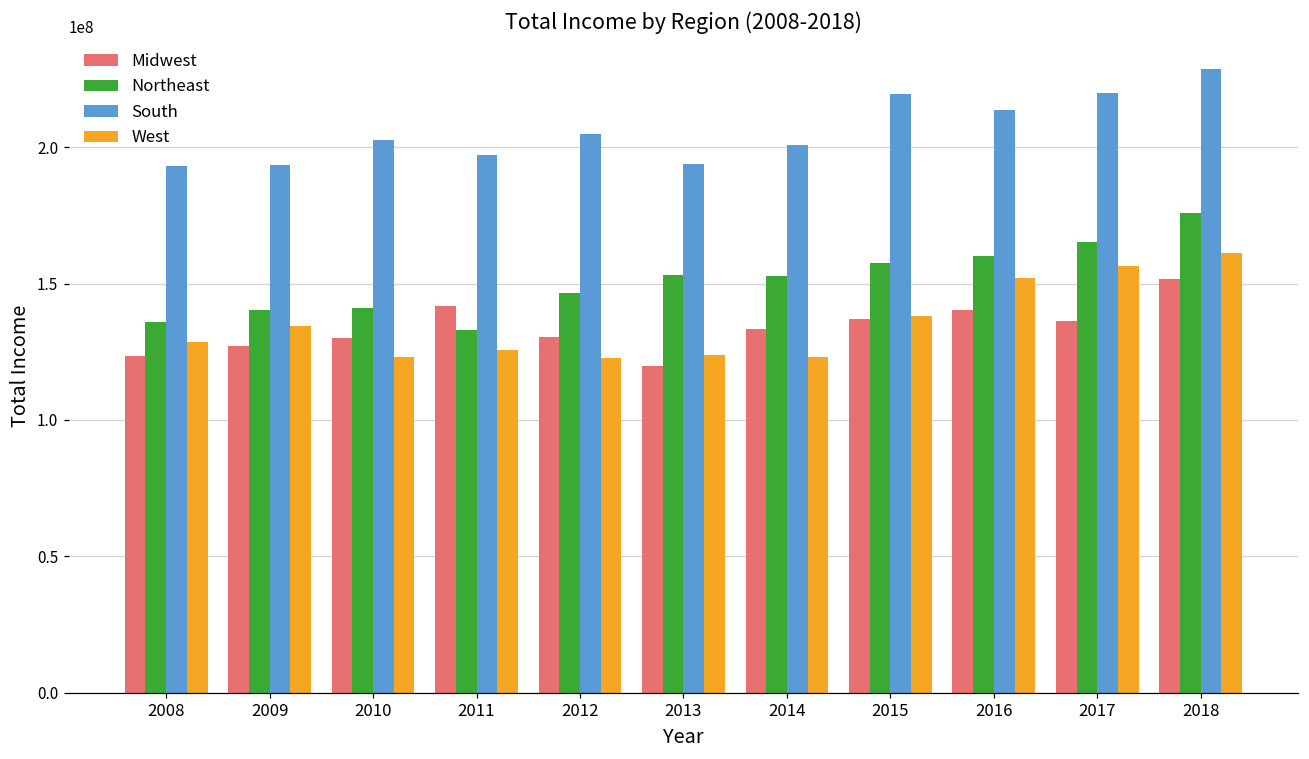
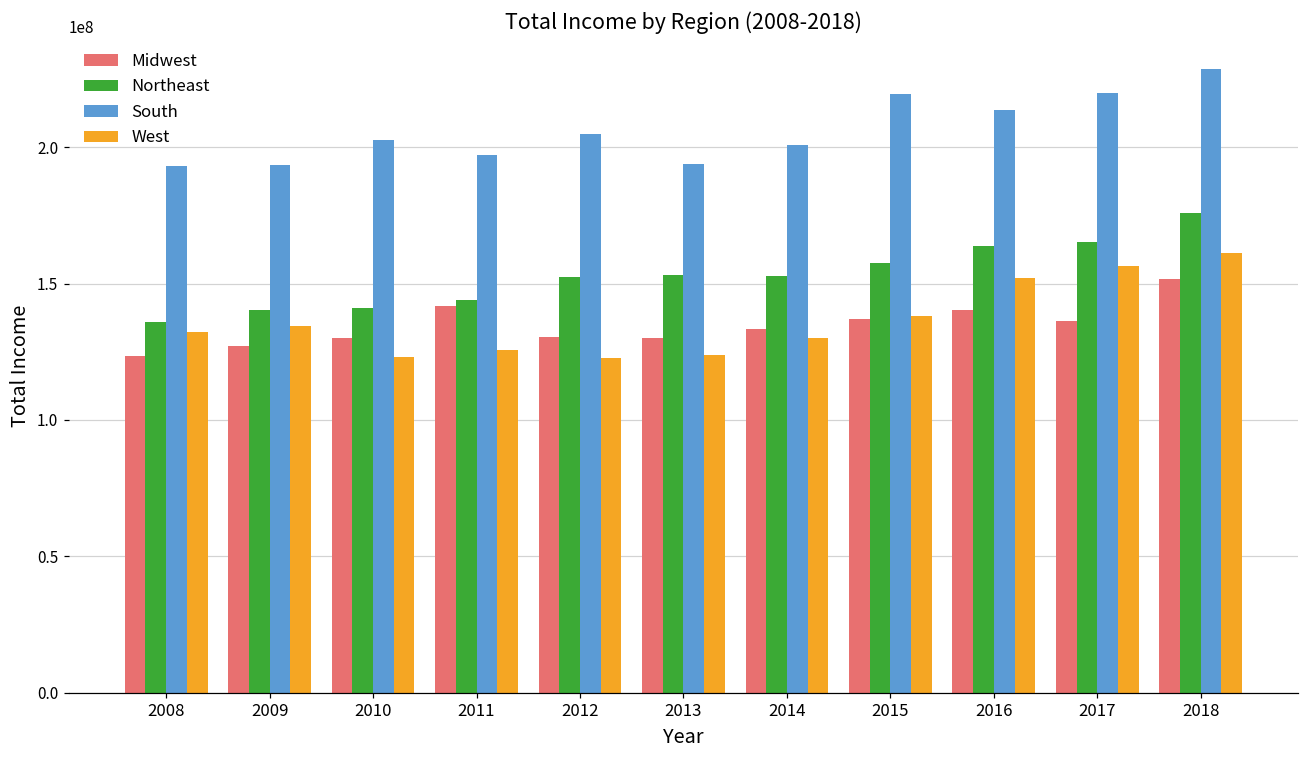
  {
    "Midwest": {
      "2008": 123000000,
      "2009": 127000000,
      "2010": 130000000,
      "2011": 142000000,
      "2012": 130000000,
-     "2013": 120000000,
+     "2013": 130000000,
      "2014": 133000000,
      "2015": 137000000,
      "2016": 140000000,
      "2017": 136000000,
      "2018": 152000000
    },
    "Northeast": {
      "2008": 136000000,
      "2009": 140000000,
      "2010": 141000000,
-     "2011": 133000000,
-     "2012": 147000000,
+     "2011": 144000000,
+     "2012": 152000000,
      "2013": 153000000,
      "2014": 153000000,
      "2015": 158000000,
-     "2016": 160000000,
+     "2016": 164000000,
      "2017": 165000000,
      "2018": 176000000
    },
    "South": {
      "2008": 193000000,
      "2009": 193000000,
      "2010": 203000000,
      "2011": 197000000,
      "2012": 205000000,
      "2013": 194000000,
      "2014": 201000000,
      "2015": 219000000,
      "2016": 214000000,
      "2017": 220000000,
      "2018": 229000000
    },
    "West": {
-     "2008": 129000000,
+     "2008": 132000000,
      "2009": 134000000,
      "2010": 123000000,
      "2011": 126000000,
      "2012": 123000000,
      "2013": 124000000,
-     "2014": 123000000,
+     "2014": 130000000,
      "2015": 138000000,
      "2016": 152000000,
      "2017": 157000000,
      "2018": 161000000
    }
  }
